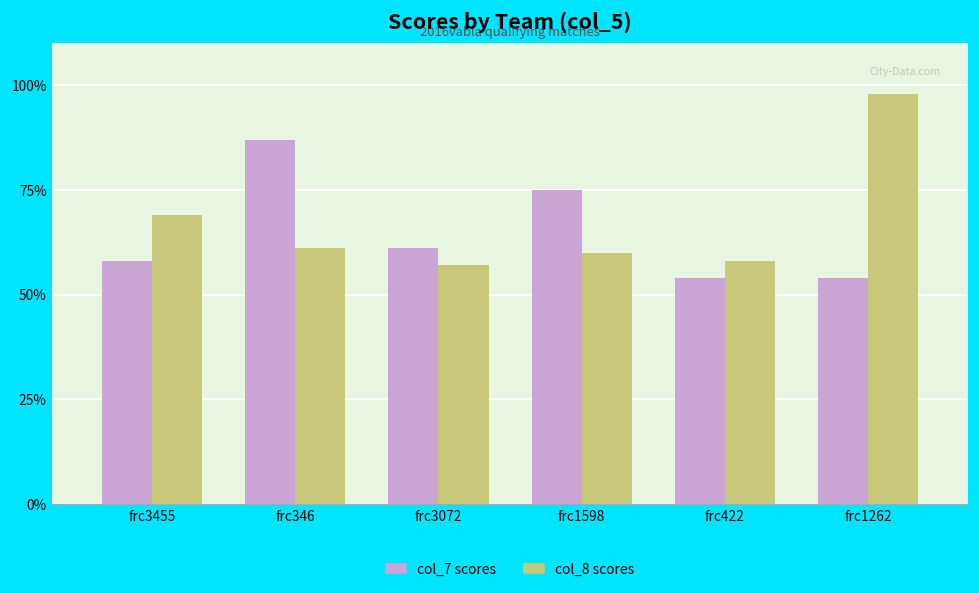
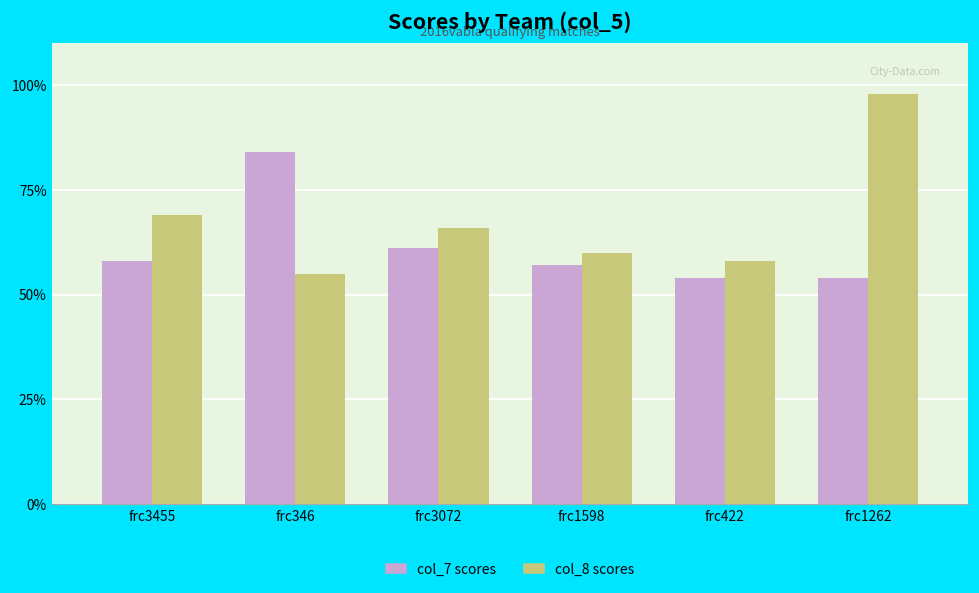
  {
    "col_7 scores": {
      "frc3455": "58%",
-     "frc346": "87%",
+     "frc346": "84%",
      "frc3072": "61%",
-     "frc1598": "75%",
+     "frc1598": "57%",
      "frc422": "54%",
      "frc1262": "54%"
    },
    "col_8 scores": {
      "frc3455": "69%",
-     "frc346": "61%",
-     "frc3072": "57%",
+     "frc346": "55%",
+     "frc3072": "66%",
      "frc1598": "60%",
      "frc422": "58%",
      "frc1262": "98%"
    }
  }
